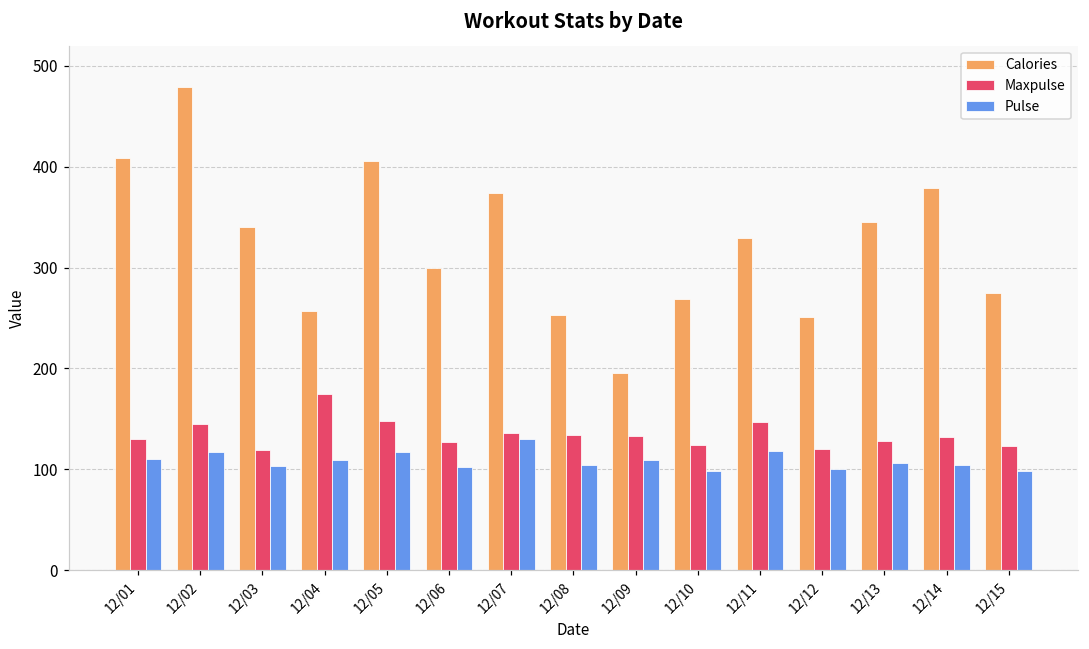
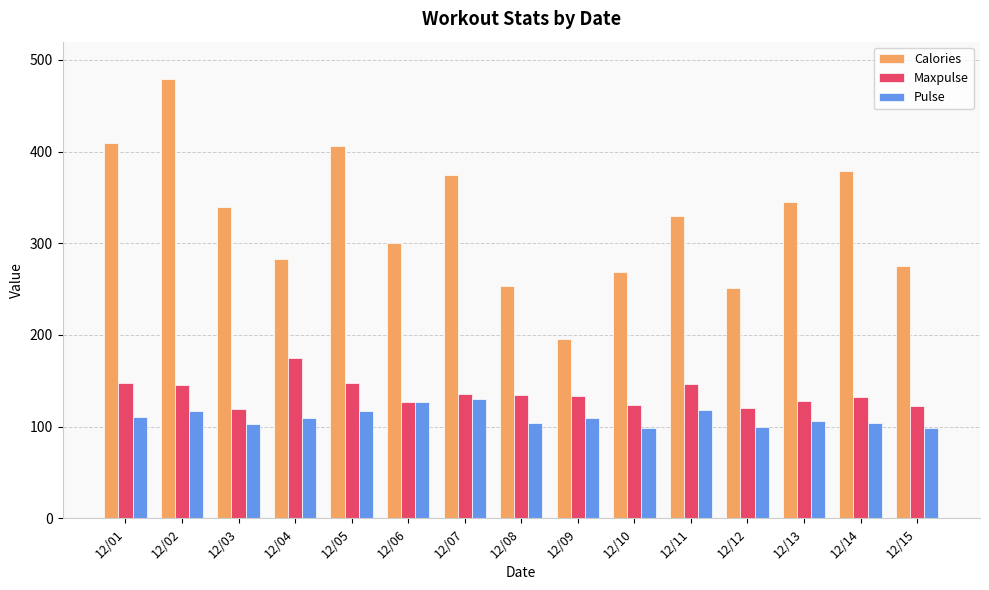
  {
    "Calories": {
      "12/01": 410,
      "12/02": 480,
      "12/03": 340,
-     "12/04": 260,
+     "12/04": 280,
      "12/05": 410,
      "12/06": 300,
      "12/07": 370,
      "12/08": 250,
      "12/09": 200,
      "12/10": 270,
      "12/11": 330,
      "12/12": 250,
      "12/13": 350,
      "12/14": 380,
      "12/15": 280
    },
    "Maxpulse": {
-     "12/01": 130,
+     "12/01": 150,
      "12/02": 150,
      "12/03": 120,
      "12/04": 180,
      "12/05": 150,
      "12/06": 130,
      "12/07": 140,
      "12/08": 130,
      "12/09": 130,
      "12/10": 120,
      "12/11": 150,
      "12/12": 120,
      "12/13": 130,
      "12/14": 130,
      "12/15": 120
    },
    "Pulse": {
      "12/01": 110,
      "12/02": 120,
      "12/03": 100,
      "12/04": 110,
      "12/05": 120,
-     "12/06": 100,
+     "12/06": 130,
      "12/07": 130,
      "12/08": 100,
      "12/09": 110,
      "12/10": 100,
      "12/11": 120,
      "12/12": 100,
      "12/13": 110,
      "12/14": 100,
      "12/15": 100
    }
  }
